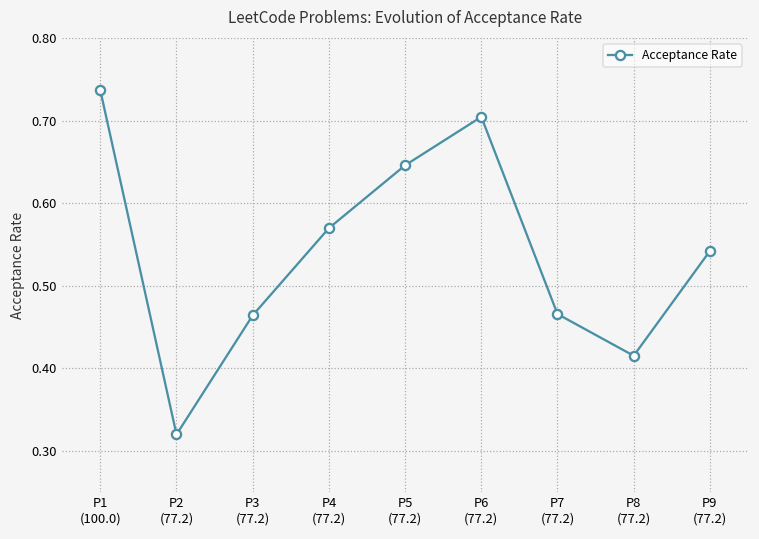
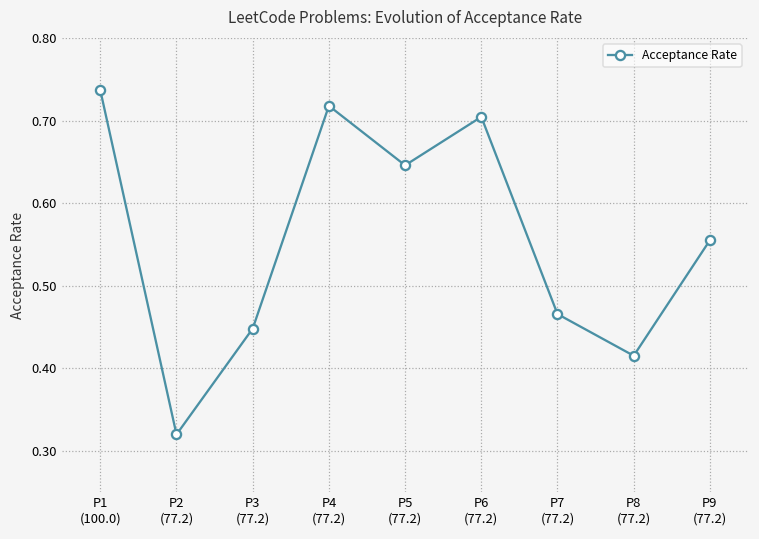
  {
    "P1 (100.0)": 0.74,
    "P2 (77.2)": 0.32,
-   "P3 (77.2)": 0.46,
-   "P4 (77.2)": 0.57,
+   "P3 (77.2)": 0.45,
+   "P4 (77.2)": 0.72,
    "P5 (77.2)": 0.65,
    "P6 (77.2)": 0.70,
    "P7 (77.2)": 0.47,
    "P8 (77.2)": 0.42,
-   "P9 (77.2)": 0.54
+   "P9 (77.2)": 0.56
  }
